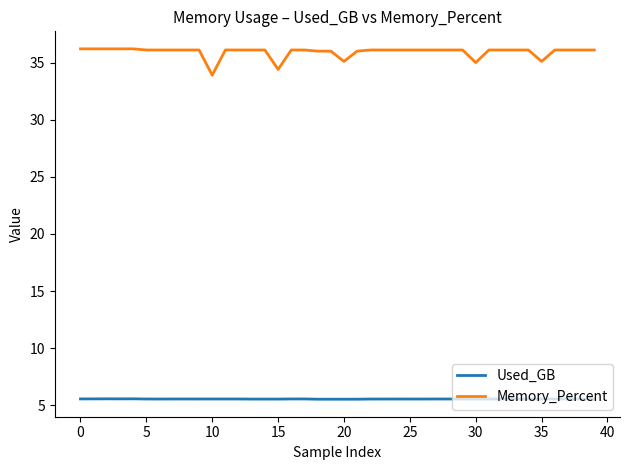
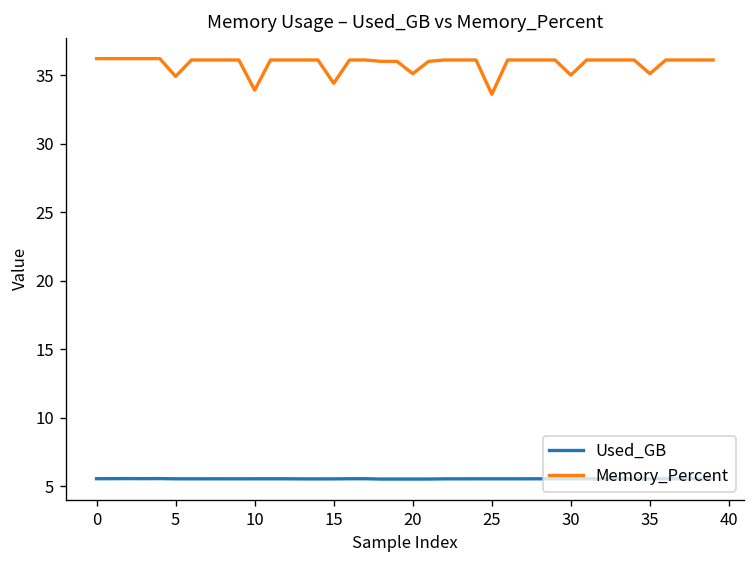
  {
    "Used_GB": {
      "0": 5.6,
      "5": 5.5,
      "10": 5.5,
      "15": 5.5,
      "20": 5.5,
      "25": 5.5
    },
    "Memory_Percent": {
      "0": 36.2,
-     "5": 36.1,
+     "5": 34.9,
      "10": 33.9,
      "15": 34.4,
      "20": 35.1,
-     "25": 36.1,
+     "25": 33.6,
      "30": 35.0,
      "35": 35.1
    }
  }
